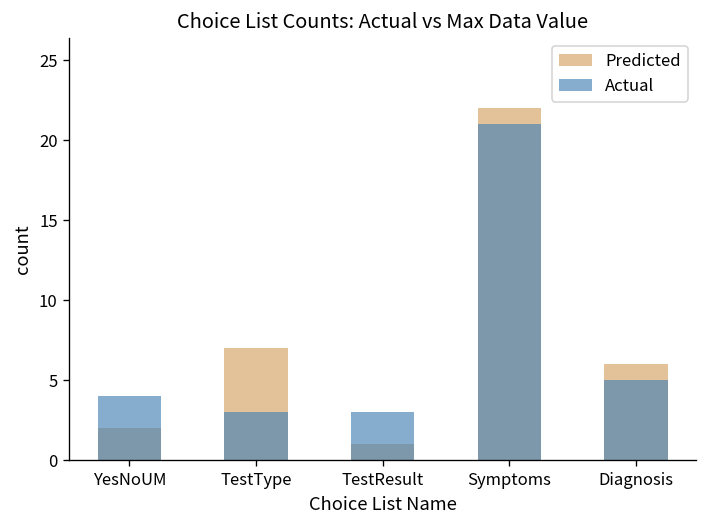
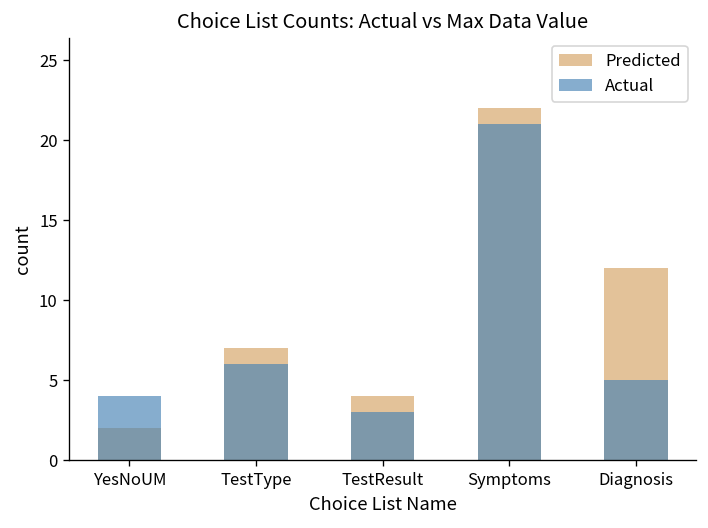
  {
    "Predicted": {
      "TestType": 7,
-     "TestResult": 1,
+     "TestResult": 4,
      "Symptoms": 22,
-     "Diagnosis": 6
+     "Diagnosis": 12
    },
    "Actual": {
      "YesNoUM": 4,
-     "TestType": 3
+     "TestType": 6
    }
  }
